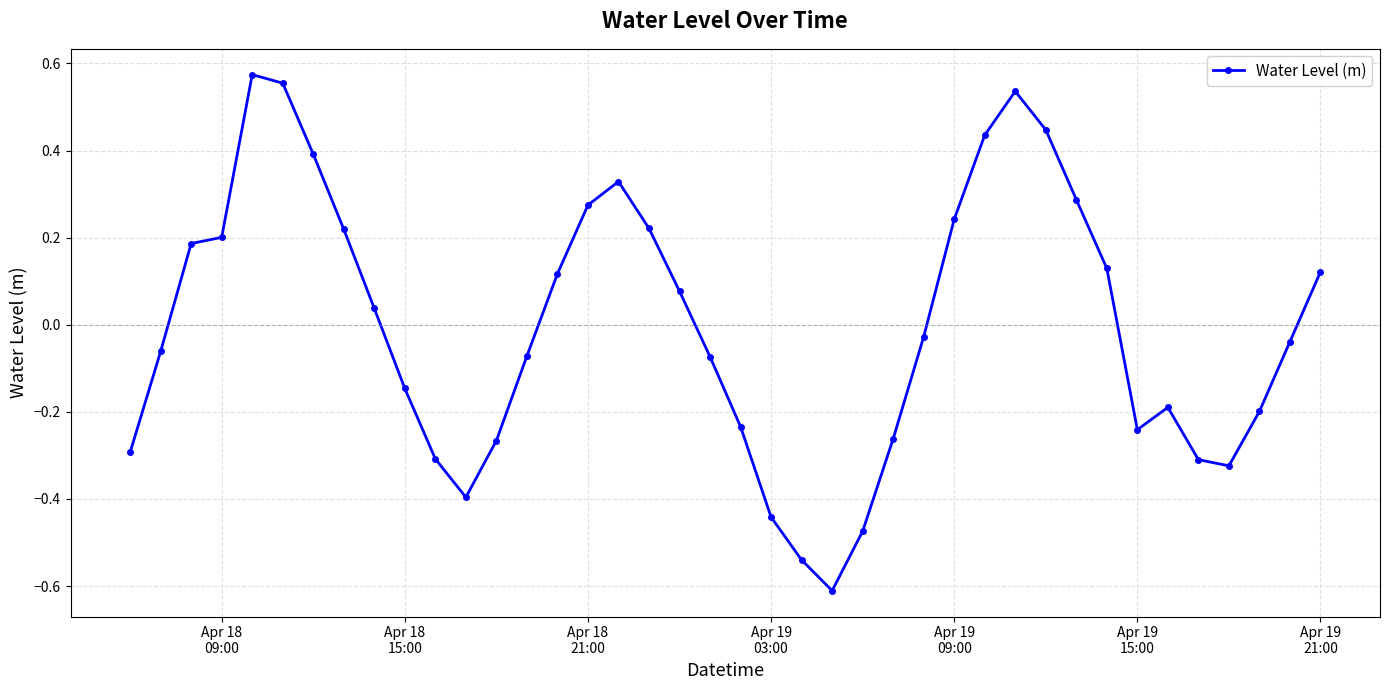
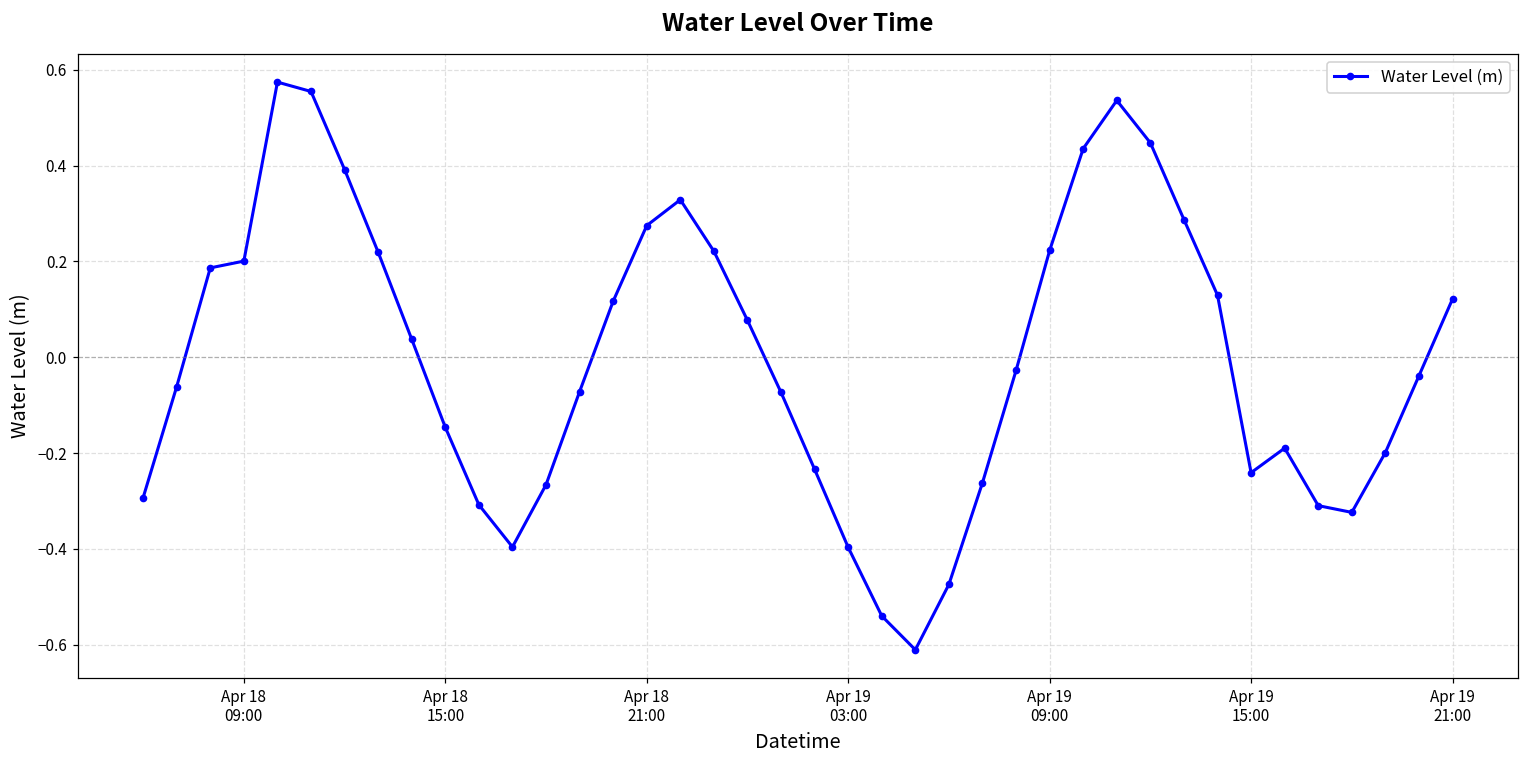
  {
    "Apr 18 09:00": 0.20,
    "Apr 18 15:00": -0.15,
    "Apr 18 21:00": 0.27,
-   "Apr 19 03:00": -0.44,
-   "Apr 19 09:00": 0.24,
+   "Apr 19 03:00": -0.40,
+   "Apr 19 09:00": 0.22,
    "Apr 19 15:00": -0.24,
    "Apr 19 21:00": 0.12
  }
